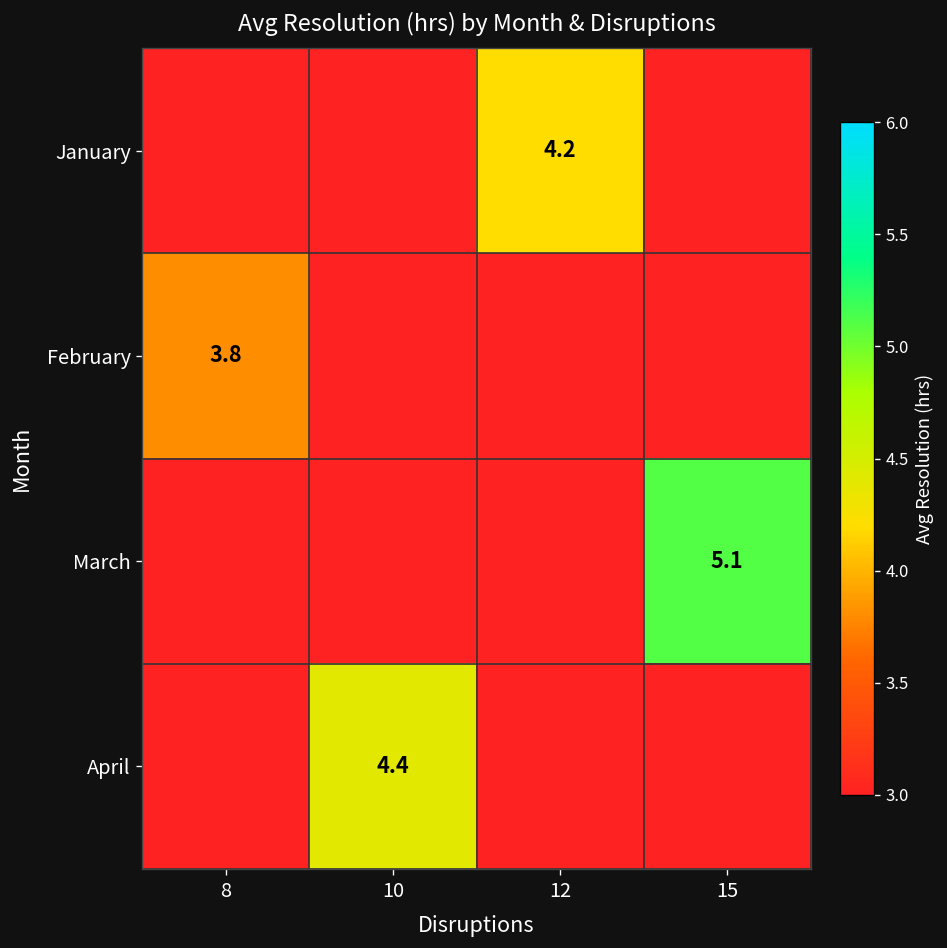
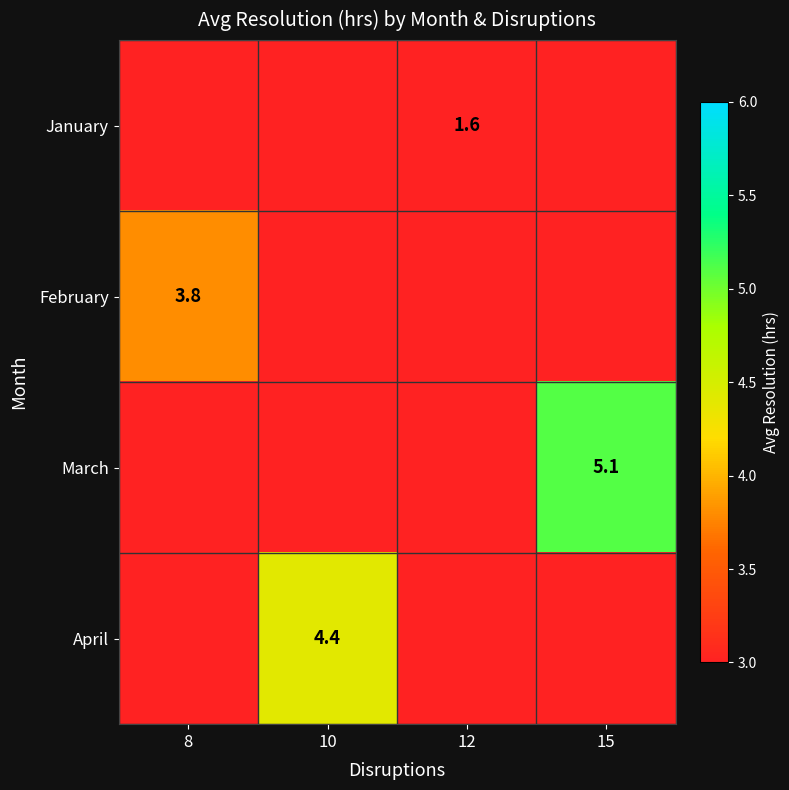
  {
    "January": {
-     "12": 4.2
+     "12": 1.6
    },
    "February": {
      "8": 3.8
    },
    "March": {
      "15": 5.1
    },
    "April": {
      "10": 4.4
    }
  }
